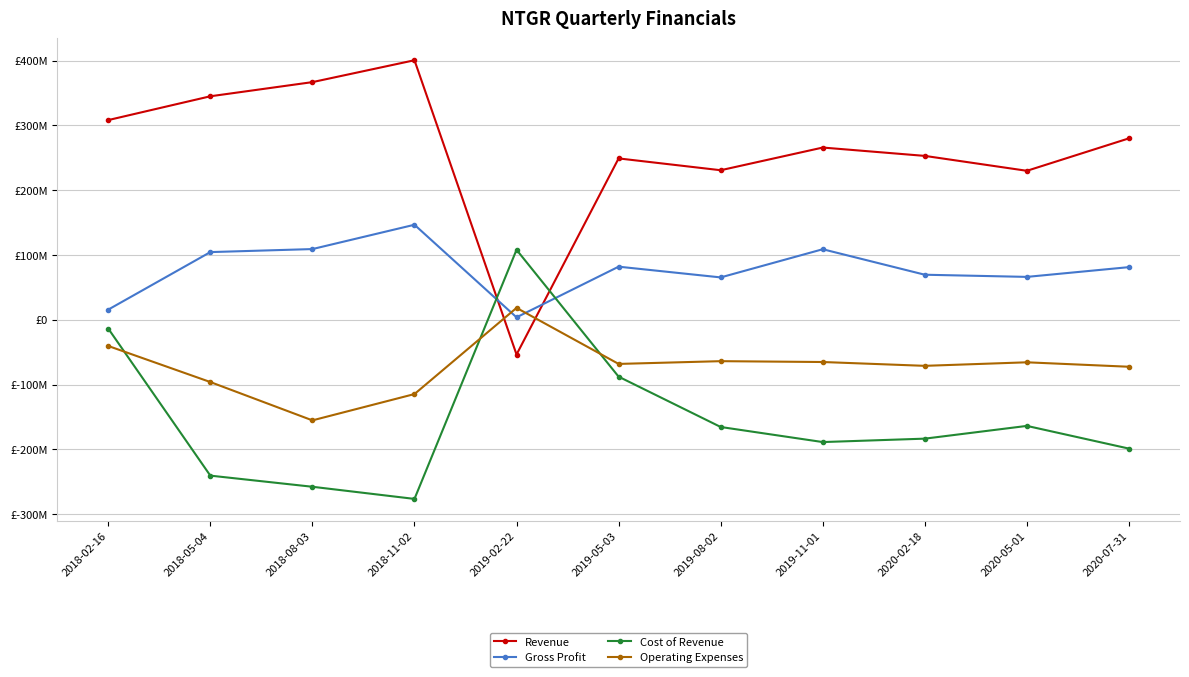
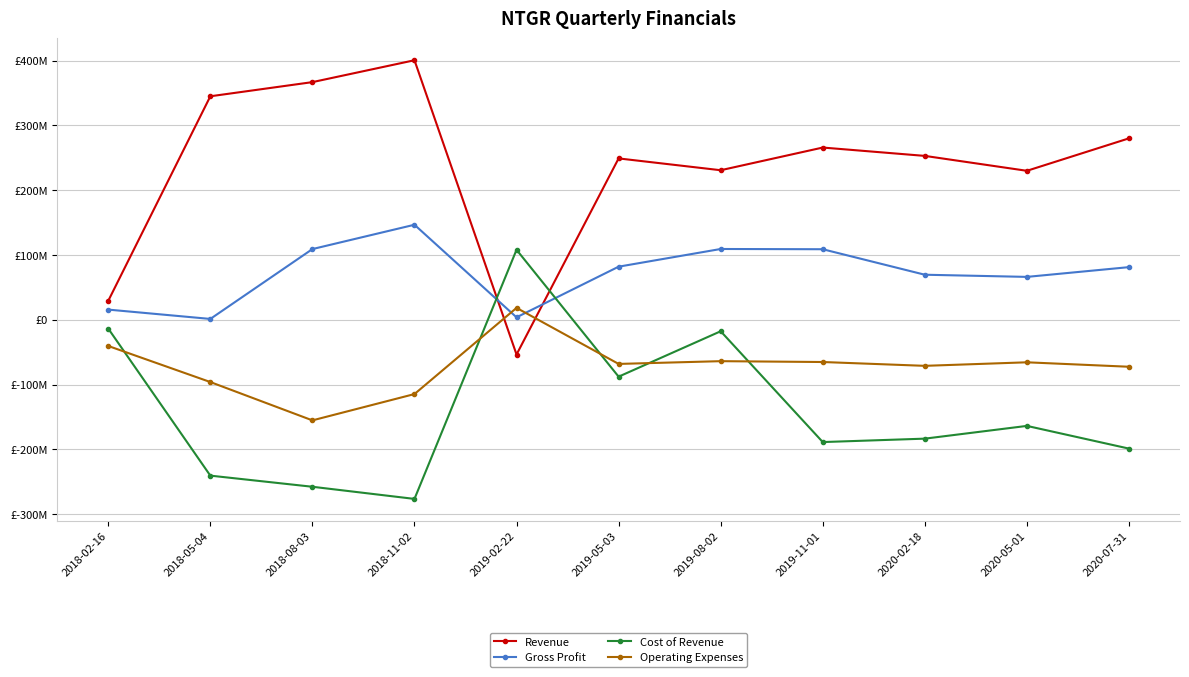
  {
    "Revenue": {
-     "2018-02-16": "£310000000",
+     "2018-02-16": "£30000000",
      "2018-05-04": "£340000000",
      "2018-08-03": "£370000000",
      "2018-11-02": "£400000000",
      "2019-02-22": "£-50000000",
      "2019-05-03": "£250000000",
      "2019-08-02": "£230000000",
      "2019-11-01": "£270000000",
      "2020-02-18": "£250000000",
      "2020-05-01": "£230000000",
      "2020-07-31": "£280000000"
    },
    "Gross Profit": {
      "2018-02-16": "£20000000",
-     "2018-05-04": "£100000000",
+     "2018-05-04": "£0",
      "2018-08-03": "£110000000",
      "2018-11-02": "£150000000",
      "2019-02-22": "£0",
      "2019-05-03": "£80000000",
-     "2019-08-02": "£70000000",
+     "2019-08-02": "£110000000",
      "2019-11-01": "£110000000",
      "2020-02-18": "£70000000",
      "2020-05-01": "£70000000",
      "2020-07-31": "£80000000"
    },
    "Cost of Revenue": {
      "2018-02-16": "£-10000000",
      "2018-05-04": "£-240000000",
      "2018-08-03": "£-260000000",
      "2018-11-02": "£-280000000",
      "2019-02-22": "£110000000",
      "2019-05-03": "£-90000000",
-     "2019-08-02": "£-170000000",
+     "2019-08-02": "£-20000000",
      "2019-11-01": "£-190000000",
      "2020-02-18": "£-180000000",
      "2020-05-01": "£-160000000",
      "2020-07-31": "£-200000000"
    },
    "Operating Expenses": {
      "2018-02-16": "£-40000000",
      "2018-05-04": "£-100000000",
      "2018-08-03": "£-160000000",
      "2018-11-02": "£-110000000",
      "2019-02-22": "£20000000",
      "2019-05-03": "£-70000000",
      "2019-08-02": "£-60000000",
      "2019-11-01": "£-70000000",
      "2020-02-18": "£-70000000",
      "2020-05-01": "£-70000000",
      "2020-07-31": "£-70000000"
    }
  }
